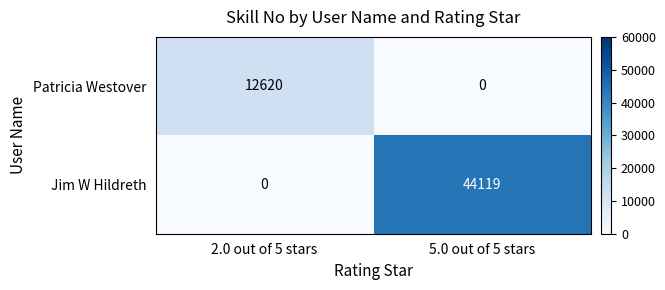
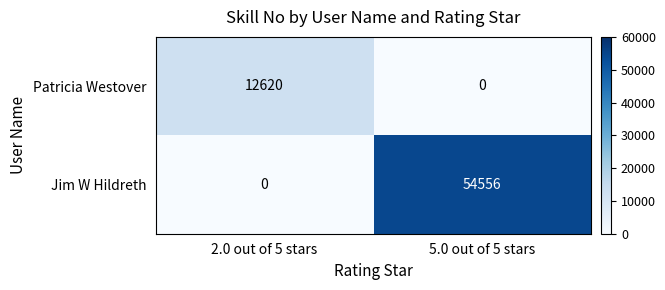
  {
    "Patricia Westover": {
      "2.0 out of 5 stars": 12620,
      "5.0 out of 5 stars": 0
    },
    "Jim W Hildreth": {
      "2.0 out of 5 stars": 0,
-     "5.0 out of 5 stars": 44119
+     "5.0 out of 5 stars": 54556
    }
  }
